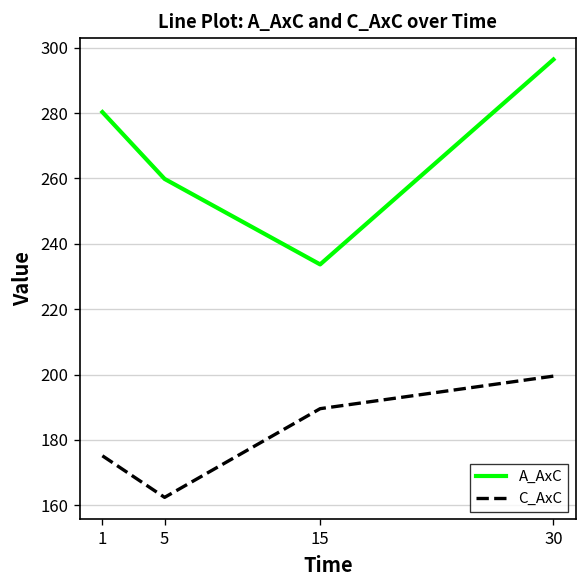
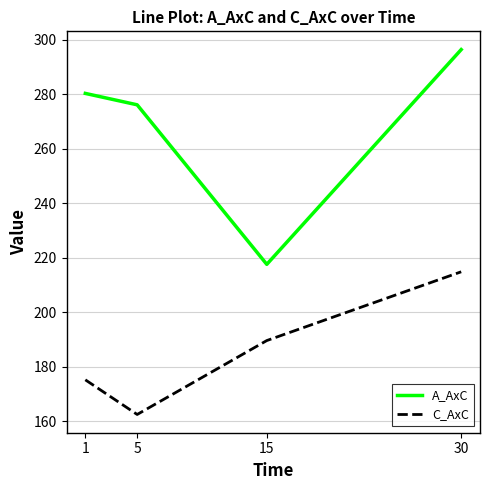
  {
    "A_AxC": {
      "1": 280,
-     "5": 260,
-     "15": 234,
+     "5": 276,
+     "15": 218,
      "30": 296
    },
    "C_AxC": {
      "1": 175,
      "5": 162,
      "15": 190,
-     "30": 200
+     "30": 215
    }
  }
